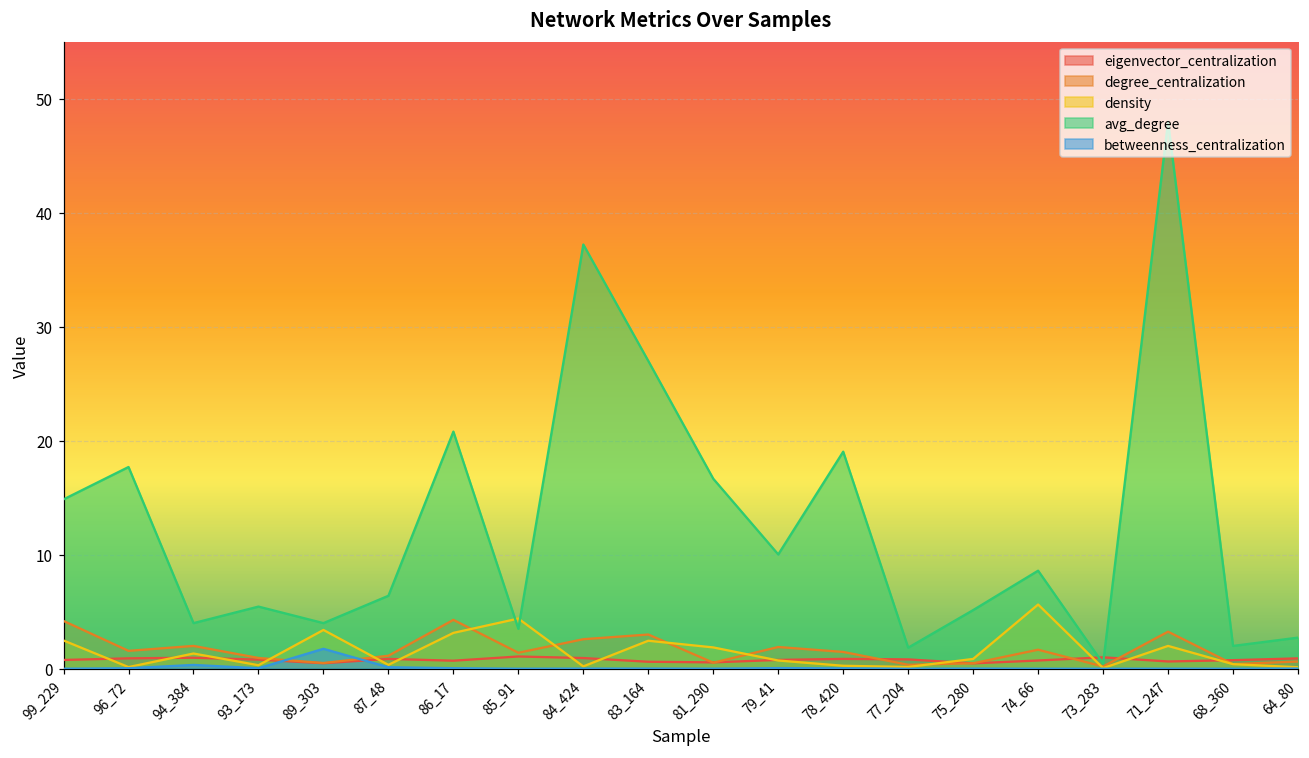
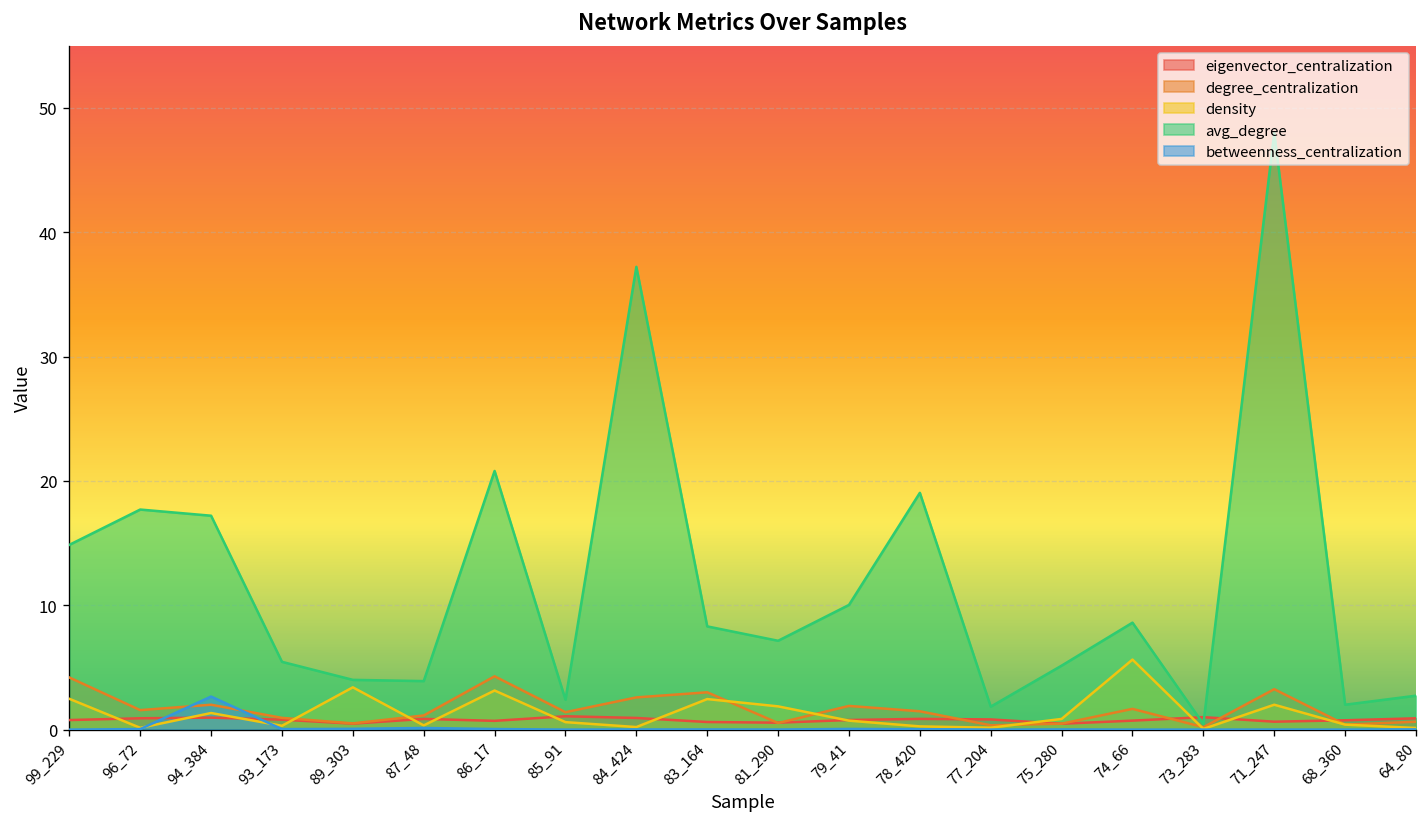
  {
    "density": {
      "99_229": 2.5,
      "94_384": 1.3,
      "93_173": 0.3,
      "89_303": 3.4,
      "86_17": 3.1,
-     "85_91": 4.4,
+     "85_91": 0.6,
      "83_164": 2.5,
      "81_290": 1.9,
      "75_280": 0.9,
      "74_66": 5.6,
      "71_247": 2.0
    },
    "avg_degree": {
      "99_229": 14.9,
      "96_72": 17.7,
-     "94_384": 4.0,
+     "94_384": 17.2,
      "93_173": 5.5,
      "89_303": 4.0,
-     "87_48": 6.4,
+     "87_48": 3.9,
      "86_17": 20.8,
-     "85_91": 3.5,
+     "85_91": 2.4,
      "84_424": 37.2,
-     "83_164": 27.0,
-     "81_290": 16.7,
+     "83_164": 8.3,
+     "81_290": 7.1,
      "79_41": 10.0,
      "78_420": 19.0,
      "77_204": 1.8,
      "75_280": 5.1,
      "74_66": 8.6,
      "73_283": 0.4,
      "68_360": 2.0,
      "64_80": 2.7
    },
    "betweenness_centralization": {
      "99_229": 0.0,
-     "94_384": 0.3,
+     "94_384": 2.7,
      "93_173": 0.0,
-     "89_303": 1.7,
+     "89_303": 0.1,
      "86_17": 0.0,
      "85_91": 0.0,
      "83_164": 0.0,
      "81_290": 0.0,
      "79_41": 0.1,
      "75_280": 0.0,
      "74_66": 0.0,
      "71_247": 0.0,
      "68_360": 0.0
    }
  }
